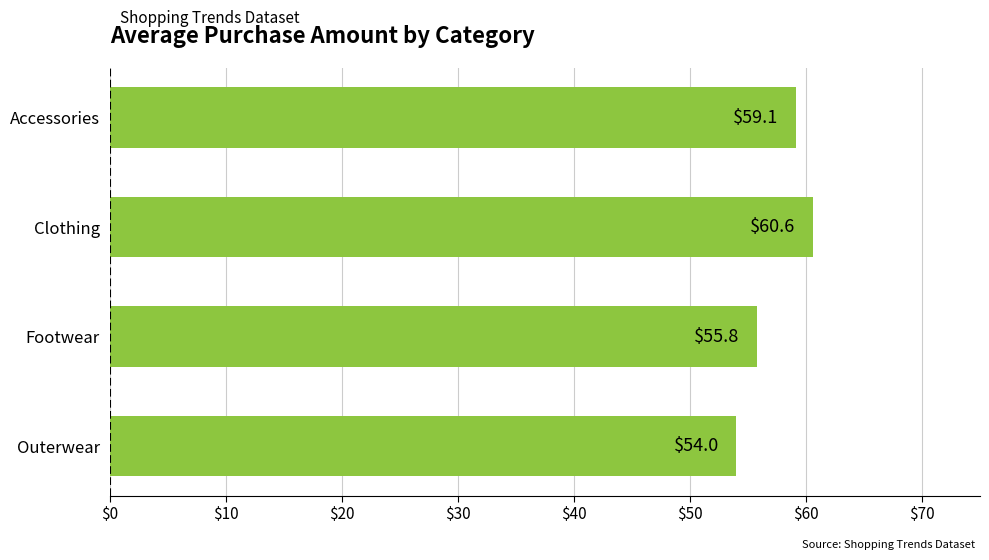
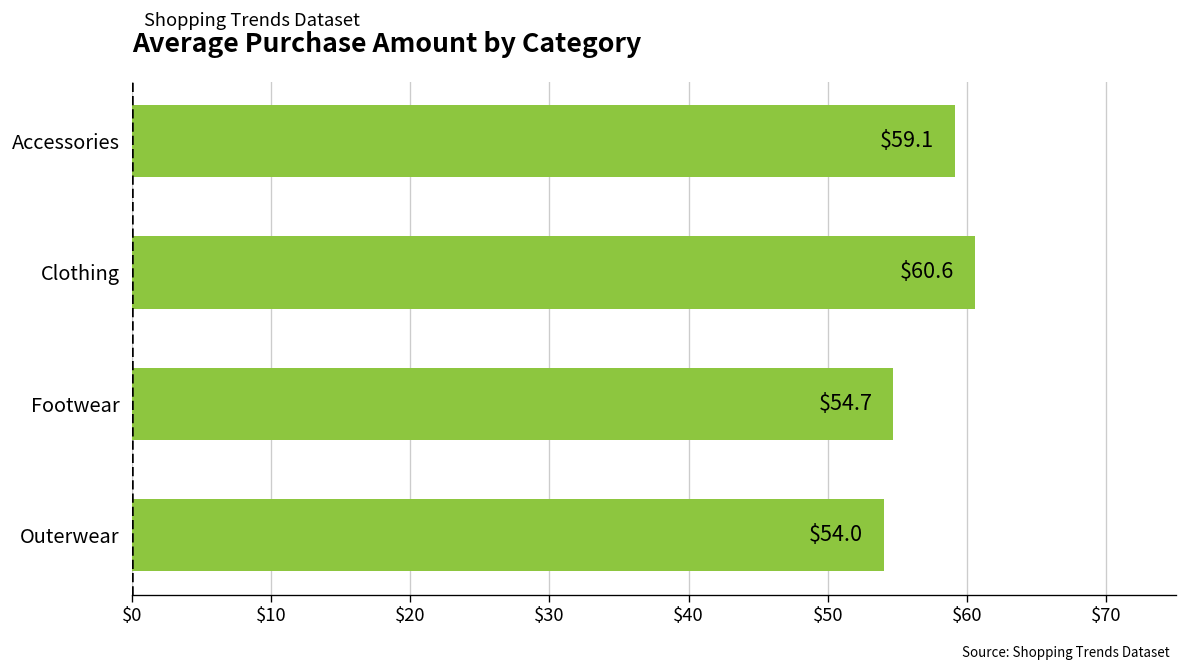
  {
    "Accessories": "$59.1",
    "Clothing": "$60.6",
-   "Footwear": "$55.8",
+   "Footwear": "$54.7",
    "Outerwear": "$54.0"
  }
